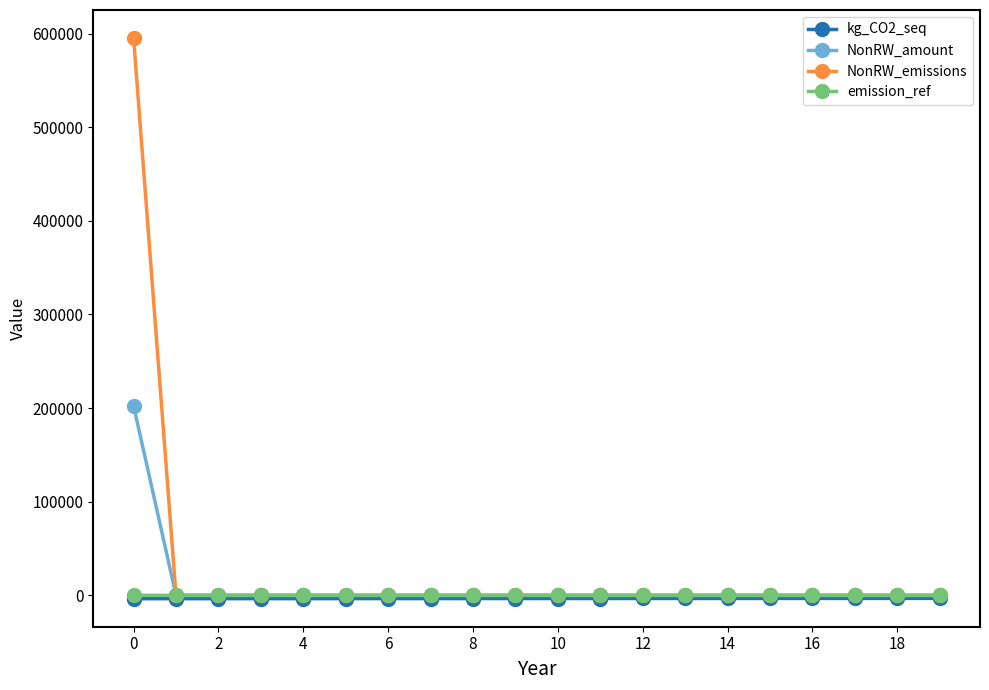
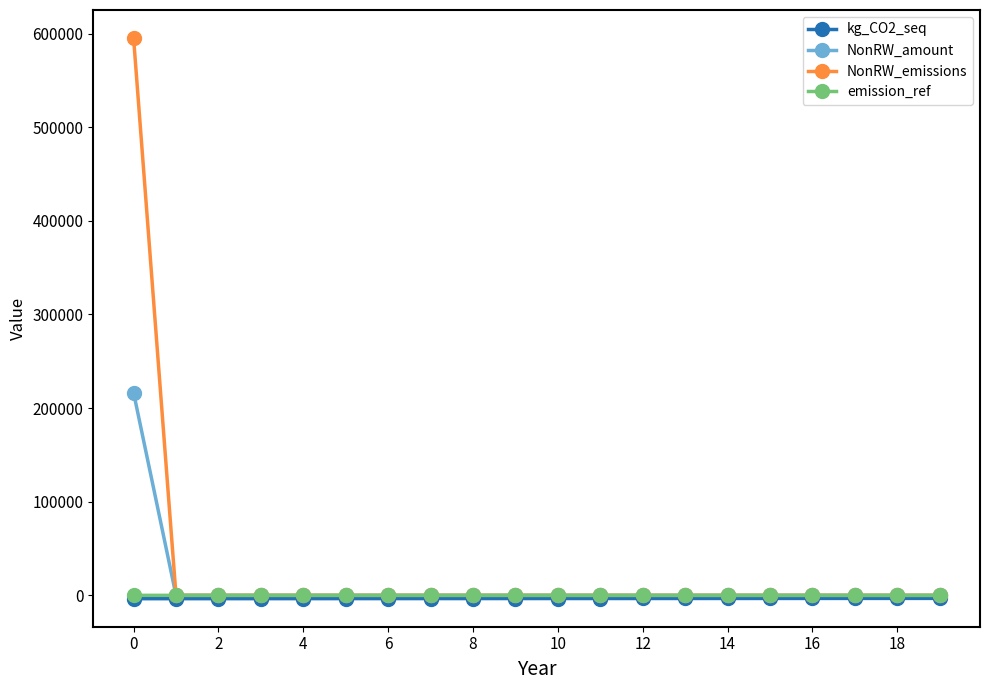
  {
    "kg_CO2_seq": {
      "0": 0,
      "2": 0,
      "4": 0,
      "6": 0,
      "8": 0,
      "10": 0,
      "12": 0,
      "14": 0,
      "16": 0,
      "18": 0
    },
    "NonRW_amount": {
-     "0": 200000
+     "0": 220000
    },
    "NonRW_emissions": {
      "0": 600000
    },
    "emission_ref": {
      "0": 0
    }
  }
